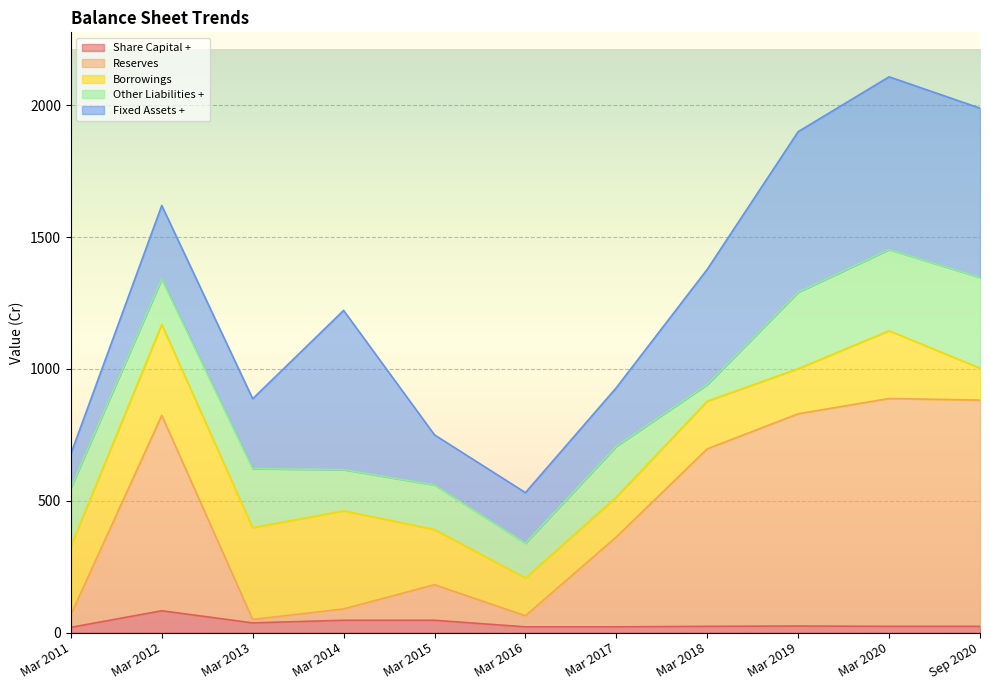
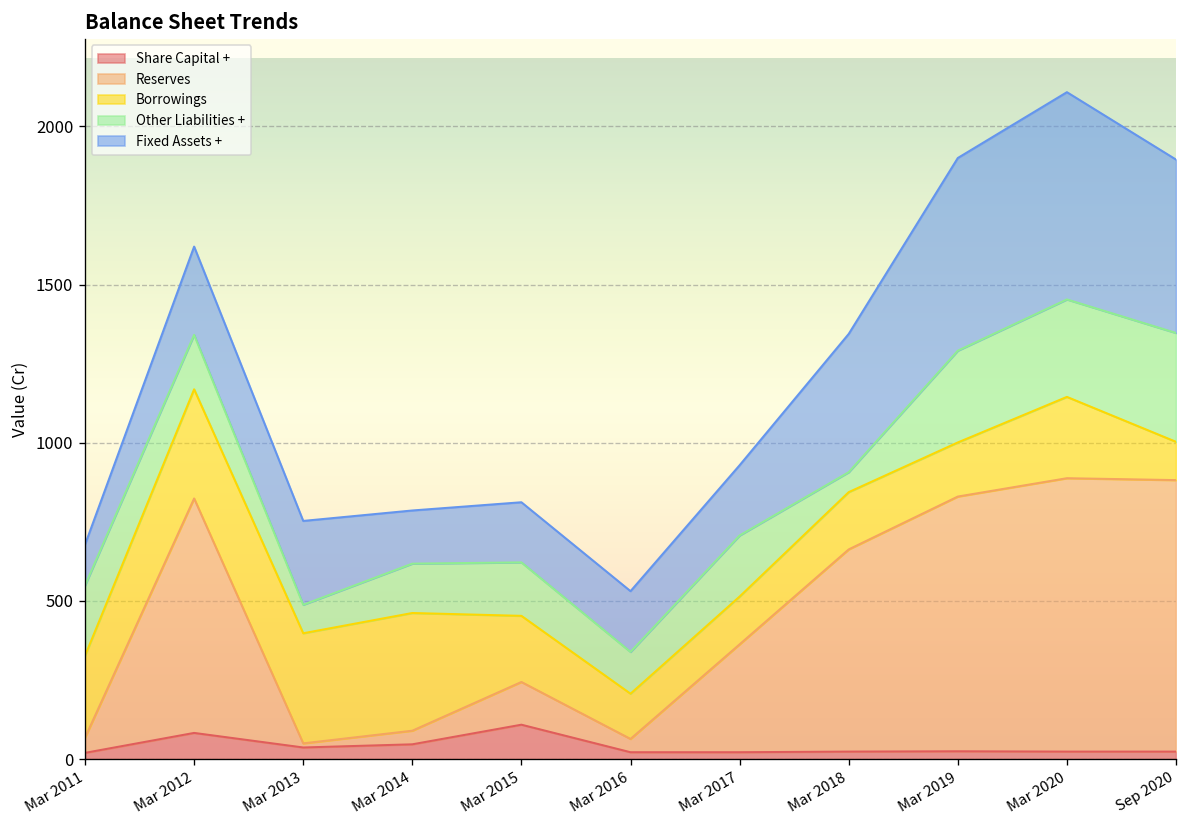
  {
    "Share Capital +": {
      "Mar 2011": 20,
      "Mar 2012": 80,
      "Mar 2013": 40,
      "Mar 2014": 50,
-     "Mar 2015": 50,
+     "Mar 2015": 110,
      "Mar 2016": 20,
      "Mar 2017": 20,
      "Mar 2018": 20,
      "Mar 2019": 30,
      "Mar 2020": 20,
      "Sep 2020": 20
    },
    "Reserves": {
      "Mar 2011": 50,
      "Mar 2012": 740,
      "Mar 2013": 10,
      "Mar 2014": 40,
      "Mar 2015": 140,
      "Mar 2016": 40,
      "Mar 2017": 340,
-     "Mar 2018": 670,
+     "Mar 2018": 640,
      "Mar 2019": 810,
      "Mar 2020": 860,
      "Sep 2020": 860
    },
    "Borrowings": {
      "Mar 2011": 260,
      "Mar 2012": 350,
      "Mar 2013": 350,
      "Mar 2014": 370,
      "Mar 2015": 210,
      "Mar 2016": 140,
      "Mar 2017": 150,
      "Mar 2018": 180,
      "Mar 2019": 170,
      "Mar 2020": 260,
      "Sep 2020": 120
    },
    "Other Liabilities +": {
      "Mar 2011": 220,
      "Mar 2012": 170,
-     "Mar 2013": 220,
+     "Mar 2013": 90,
      "Mar 2014": 160,
      "Mar 2015": 170,
      "Mar 2016": 130,
      "Mar 2017": 190,
      "Mar 2018": 60,
      "Mar 2019": 290,
      "Mar 2020": 310,
      "Sep 2020": 340
    },
    "Fixed Assets +": {
      "Mar 2011": 130,
      "Mar 2012": 280,
      "Mar 2013": 270,
-     "Mar 2014": 600,
+     "Mar 2014": 170,
      "Mar 2015": 190,
      "Mar 2016": 190,
      "Mar 2017": 220,
      "Mar 2018": 440,
      "Mar 2019": 610,
      "Mar 2020": 660,
-     "Sep 2020": 640
+     "Sep 2020": 550
    }
  }
